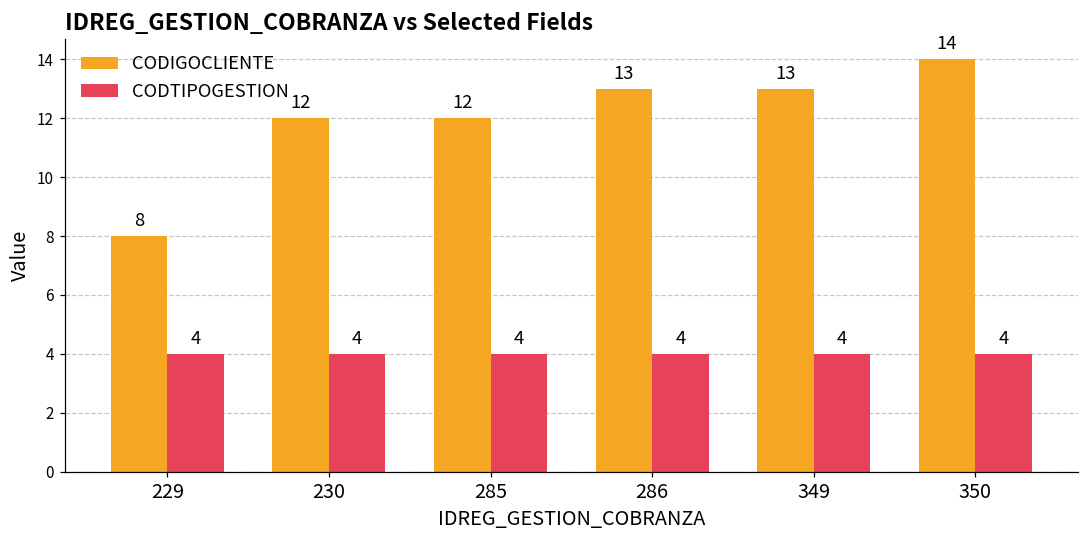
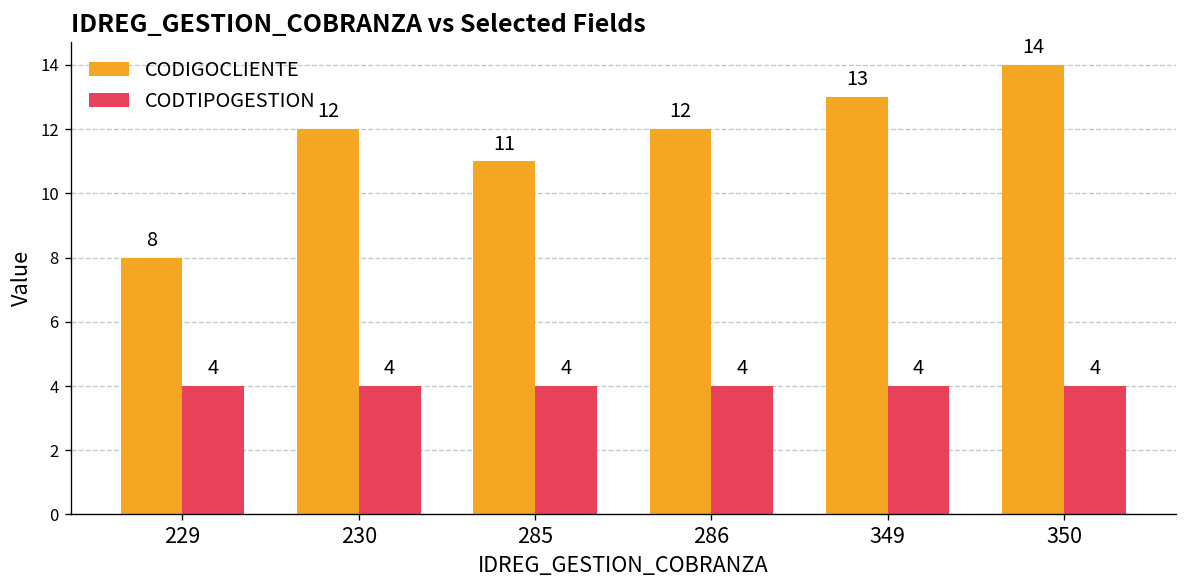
  {
    "CODIGOCLIENTE": {
      "229": 8,
      "230": 12,
-     "285": 12,
-     "286": 13,
+     "285": 11,
+     "286": 12,
      "349": 13,
      "350": 14
    },
    "CODTIPOGESTION": {
      "229": 4,
      "230": 4,
      "285": 4,
      "286": 4,
      "349": 4,
      "350": 4
    }
  }
